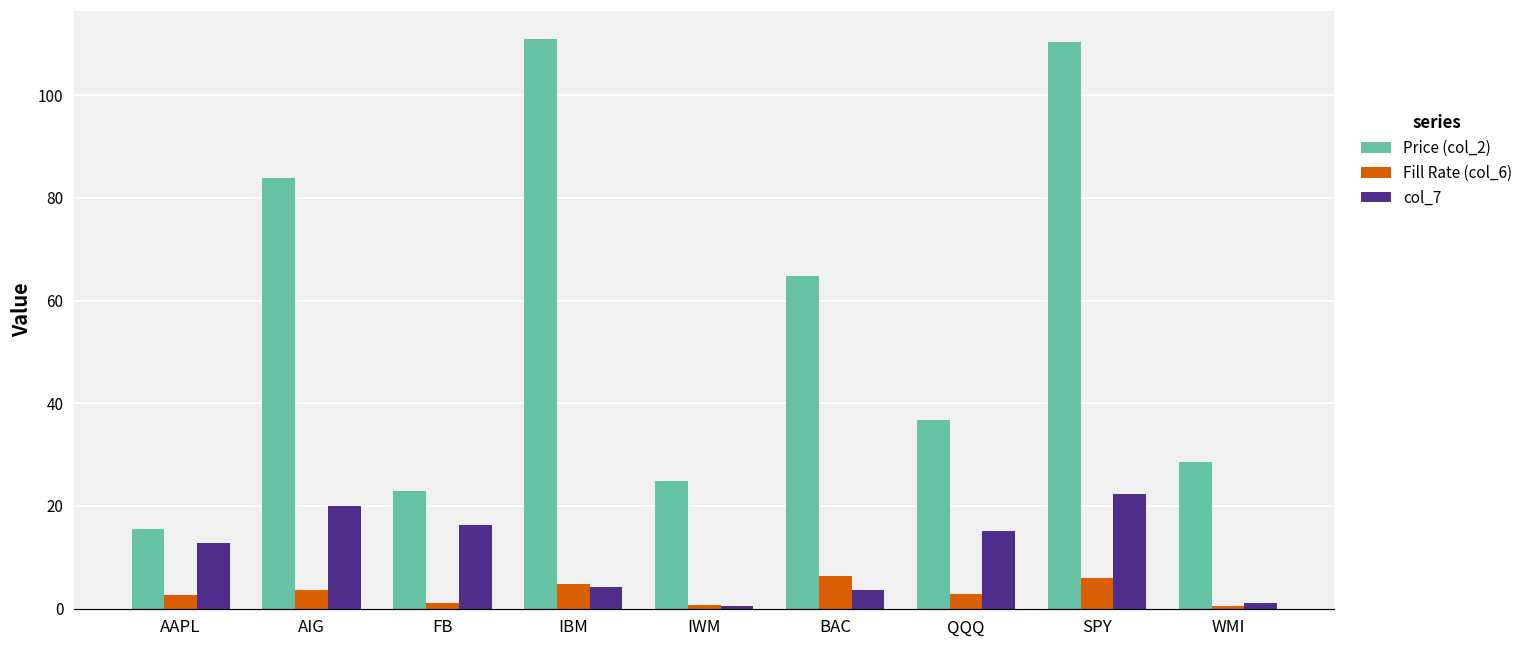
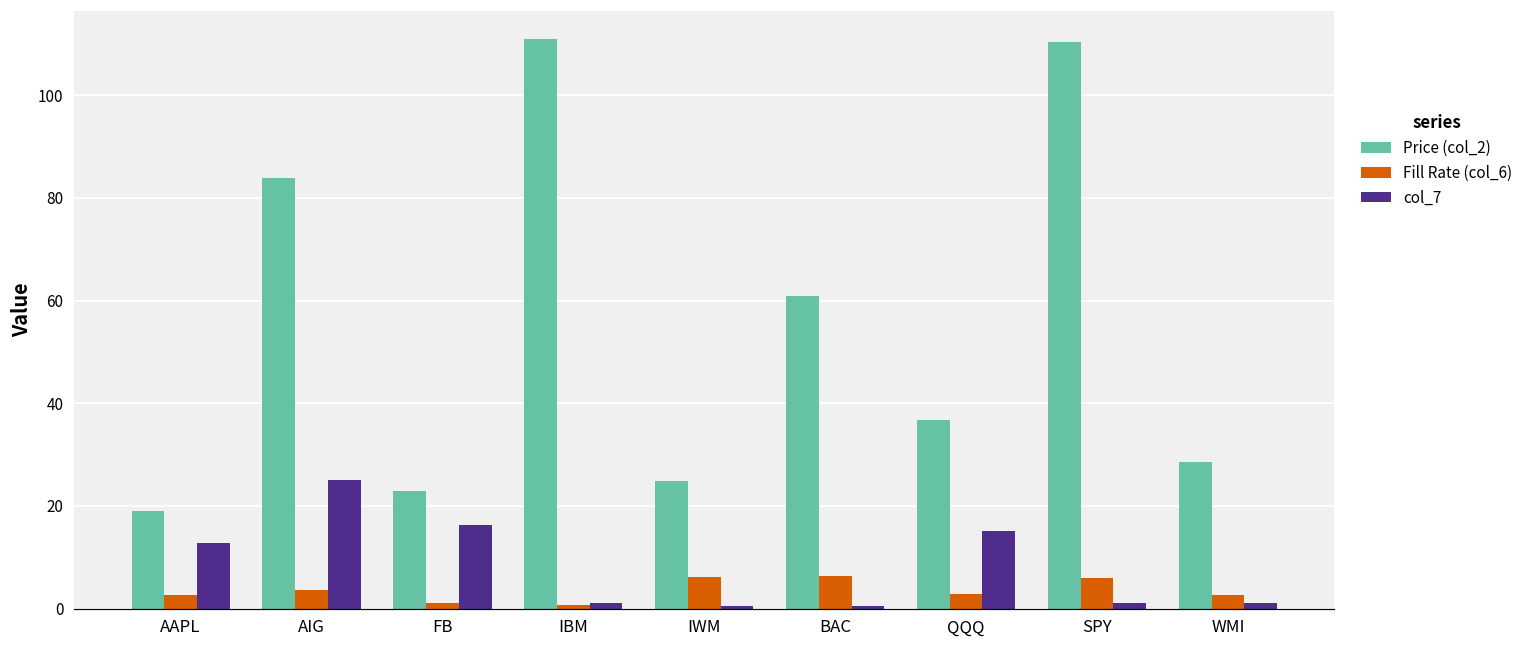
  {
    "Price (col_2)": {
-     "AAPL": 16,
+     "AAPL": 19,
      "AIG": 84,
      "FB": 23,
      "IBM": 111,
      "IWM": 25,
-     "BAC": 65,
+     "BAC": 61,
      "QQQ": 37,
      "SPY": 110,
      "WMI": 28
    },
    "Fill Rate (col_6)": {
      "AAPL": 3,
      "AIG": 4,
      "FB": 1,
-     "IBM": 5,
-     "IWM": 1,
+     "IBM": 1,
+     "IWM": 6,
      "BAC": 6,
      "QQQ": 3,
      "SPY": 6,
-     "WMI": 1
+     "WMI": 3
    },
    "col_7": {
      "AAPL": 13,
-     "AIG": 20,
+     "AIG": 25,
      "FB": 16,
-     "IBM": 4,
-     "BAC": 4,
+     "IBM": 1,
+     "BAC": 1,
      "QQQ": 15,
-     "SPY": 22,
+     "SPY": 1,
      "WMI": 1
    }
  }
